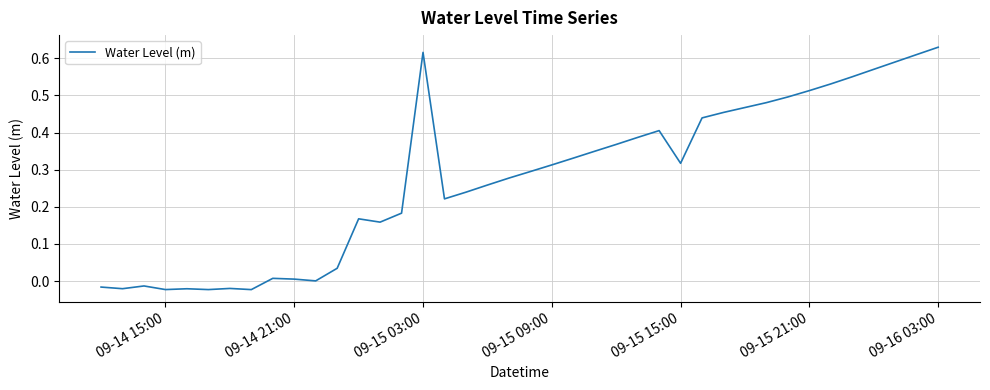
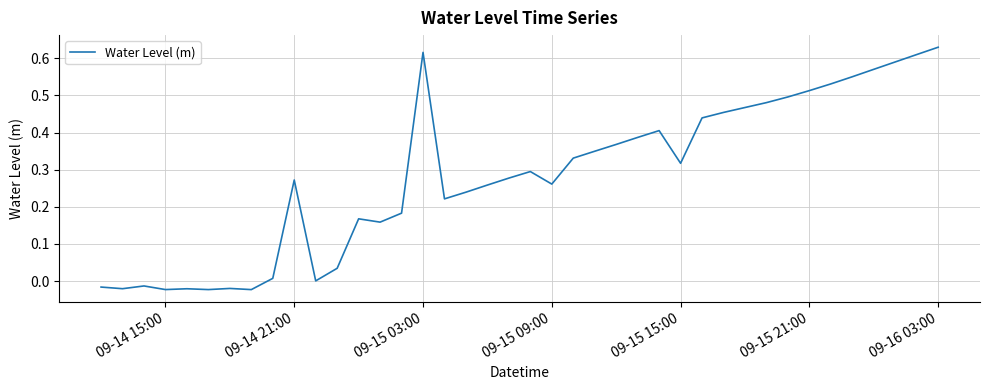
  {
    "09-14 15:00": -0.02,
-   "09-14 21:00": 0.01,
+   "09-14 21:00": 0.27,
    "09-15 03:00": 0.62,
-   "09-15 09:00": 0.31,
+   "09-15 09:00": 0.26,
    "09-15 15:00": 0.32,
    "09-15 21:00": 0.51,
    "09-16 03:00": 0.63
  }
